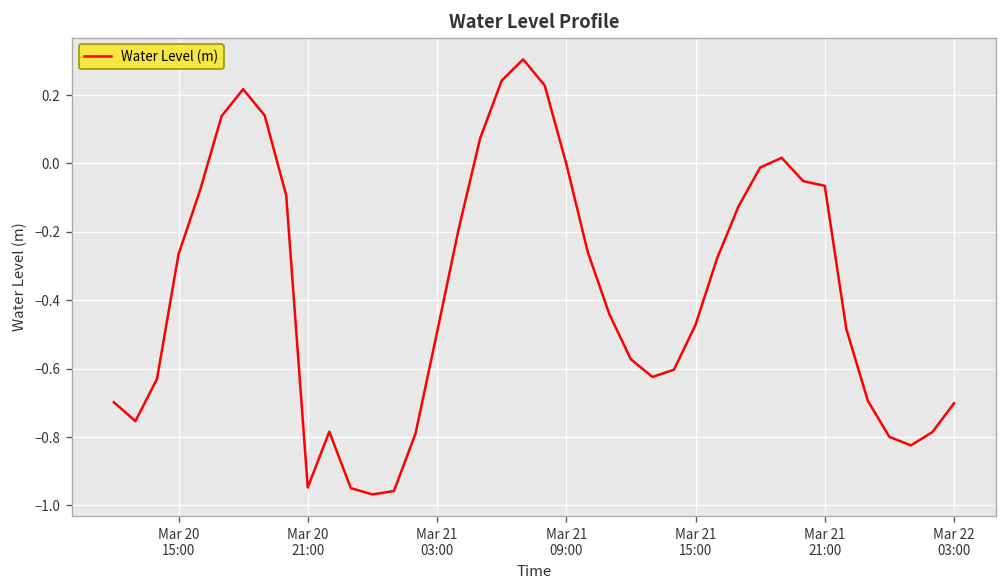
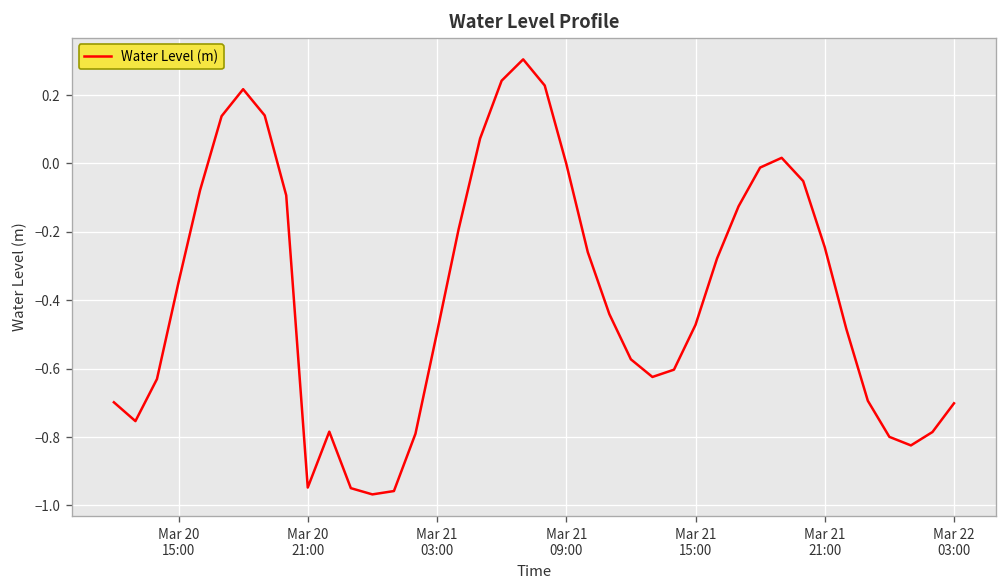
  {
-   "Mar 20 15:00": -0.27,
+   "Mar 20 15:00": -0.35,
    "Mar 20 21:00": -0.95,
    "Mar 21 03:00": -0.49,
    "Mar 21 09:00": 0.00,
    "Mar 21 15:00": -0.47,
-   "Mar 21 21:00": -0.07,
+   "Mar 21 21:00": -0.24,
    "Mar 22 03:00": -0.70
  }
